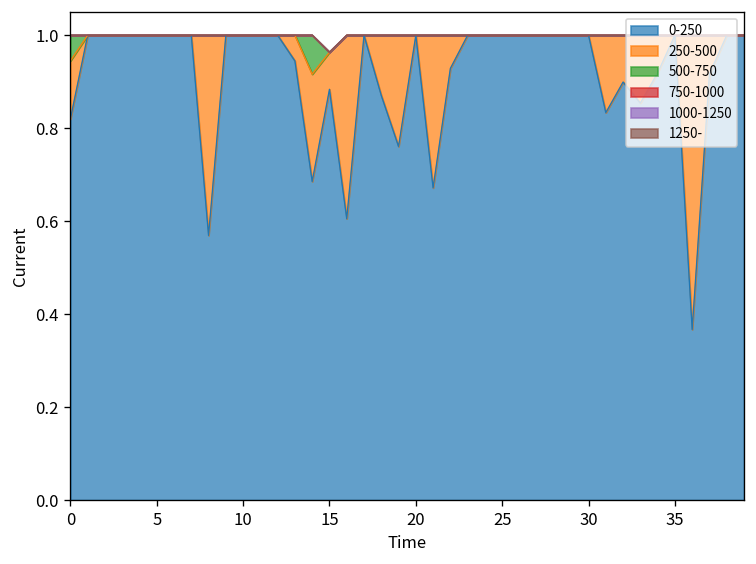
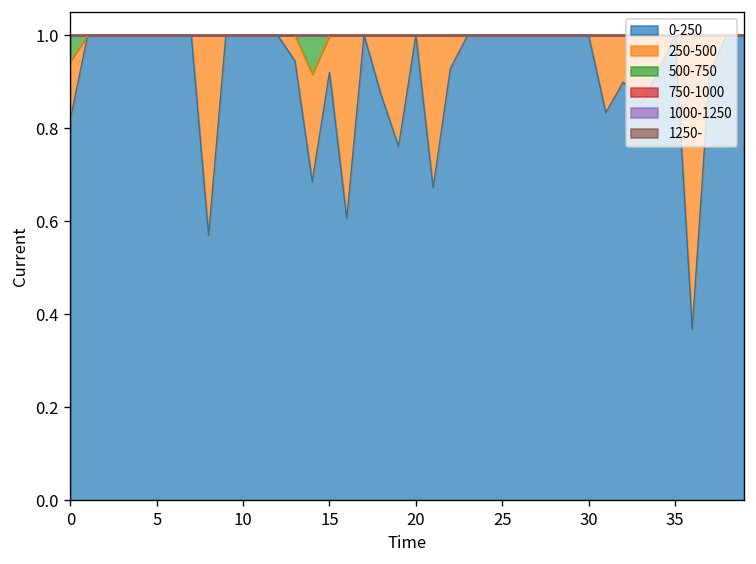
  {
    "0-250": {
      "0": 0.82,
-     "15": 0.88
+     "15": 0.92
    },
    "250-500": {
      "0": 0.13
    }
  }
